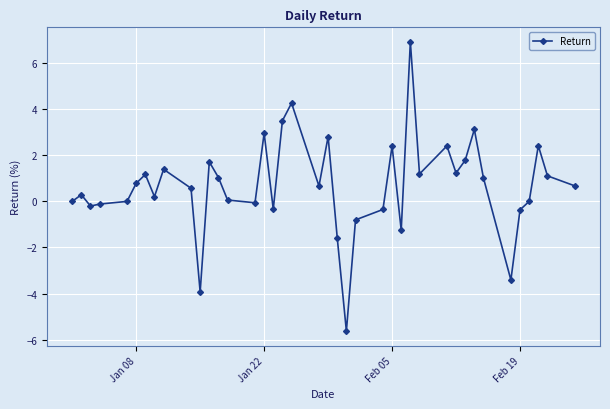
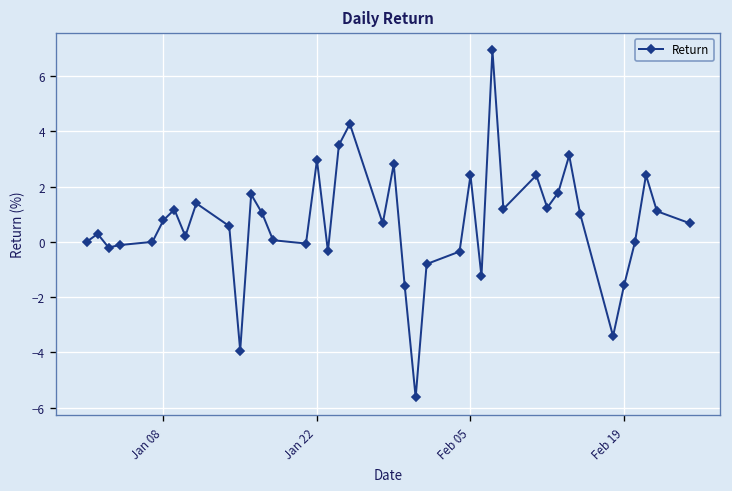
  {
    "Jan 08": 0.8,
    "Jan 22": 3.0,
    "Feb 05": 2.4,
-   "Feb 19": -0.4
+   "Feb 19": -1.6
  }
